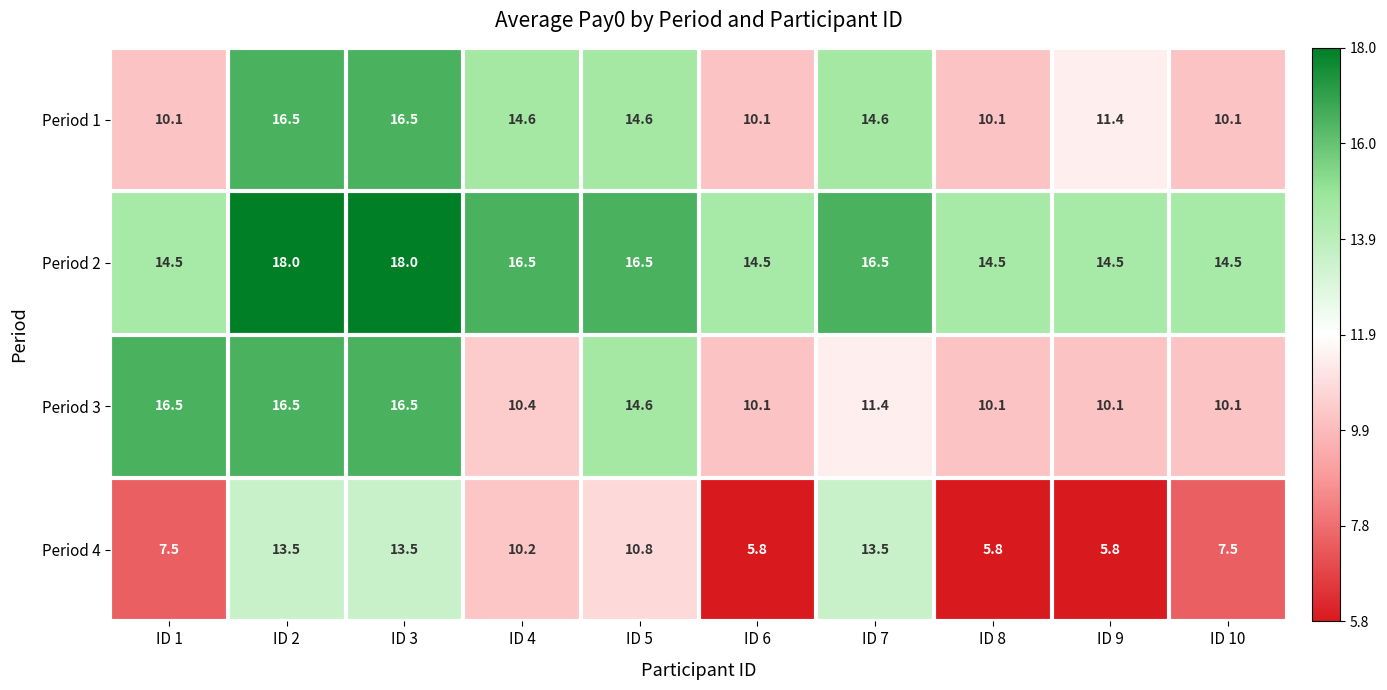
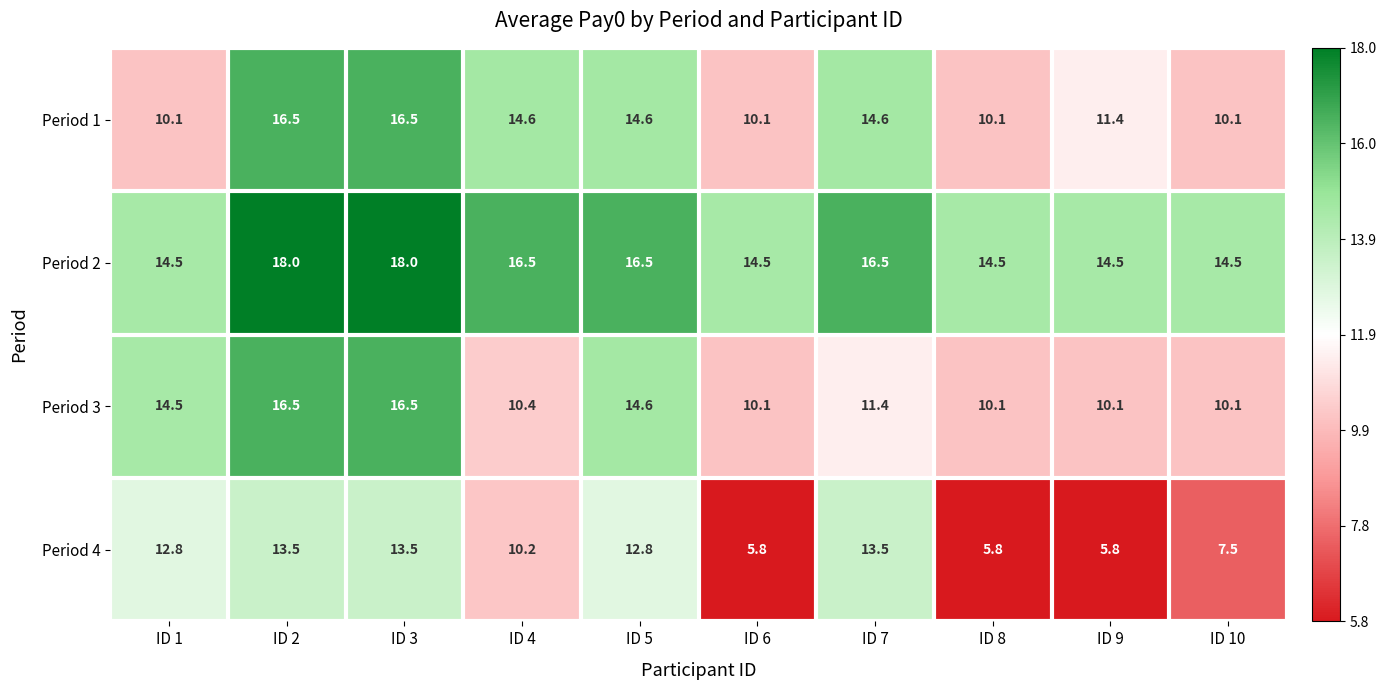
  {
    "Period 1": {
      "ID 1": 10.1,
      "ID 2": 16.5,
      "ID 3": 16.5,
      "ID 4": 14.6,
      "ID 5": 14.6,
      "ID 6": 10.1,
      "ID 7": 14.6,
      "ID 8": 10.1,
      "ID 9": 11.4,
      "ID 10": 10.1
    },
    "Period 2": {
      "ID 1": 14.5,
      "ID 2": 18.0,
      "ID 3": 18.0,
      "ID 4": 16.5,
      "ID 5": 16.5,
      "ID 6": 14.5,
      "ID 7": 16.5,
      "ID 8": 14.5,
      "ID 9": 14.5,
      "ID 10": 14.5
    },
    "Period 3": {
-     "ID 1": 16.5,
+     "ID 1": 14.5,
      "ID 2": 16.5,
      "ID 3": 16.5,
      "ID 4": 10.4,
      "ID 5": 14.6,
      "ID 6": 10.1,
      "ID 7": 11.4,
      "ID 8": 10.1,
      "ID 9": 10.1,
      "ID 10": 10.1
    },
    "Period 4": {
-     "ID 1": 7.5,
+     "ID 1": 12.8,
      "ID 2": 13.5,
      "ID 3": 13.5,
      "ID 4": 10.2,
-     "ID 5": 10.8,
+     "ID 5": 12.8,
      "ID 6": 5.8,
      "ID 7": 13.5,
      "ID 8": 5.8,
      "ID 9": 5.8,
      "ID 10": 7.5
    }
  }
